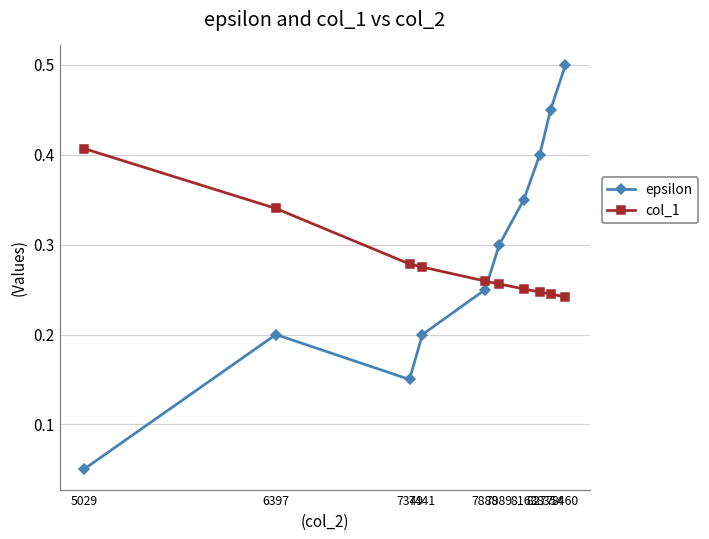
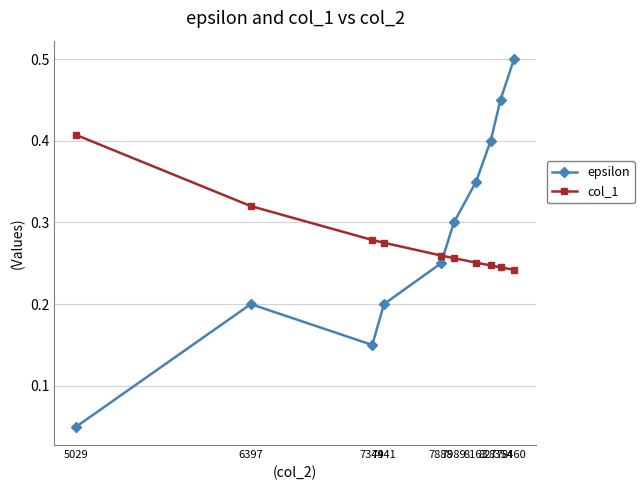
  {
    "epsilon": {
      "5029": 0.05,
      "6397": 0.20
    },
    "col_1": {
      "5029": 0.41,
-     "6397": 0.34
+     "6397": 0.32
    }
  }
